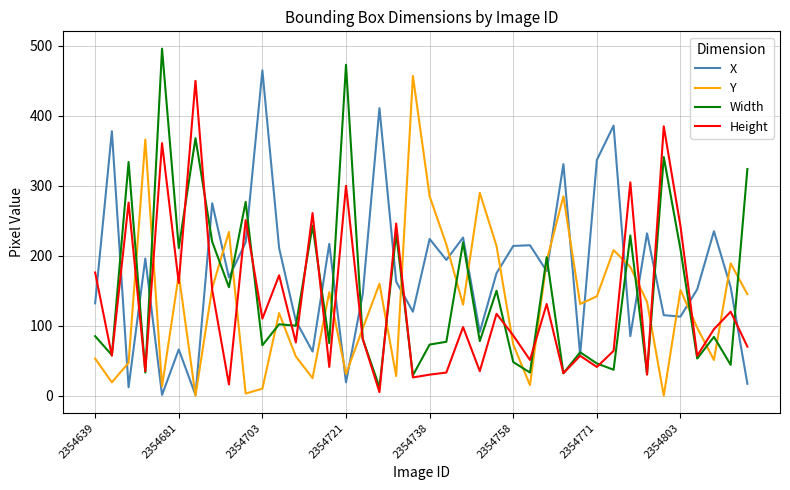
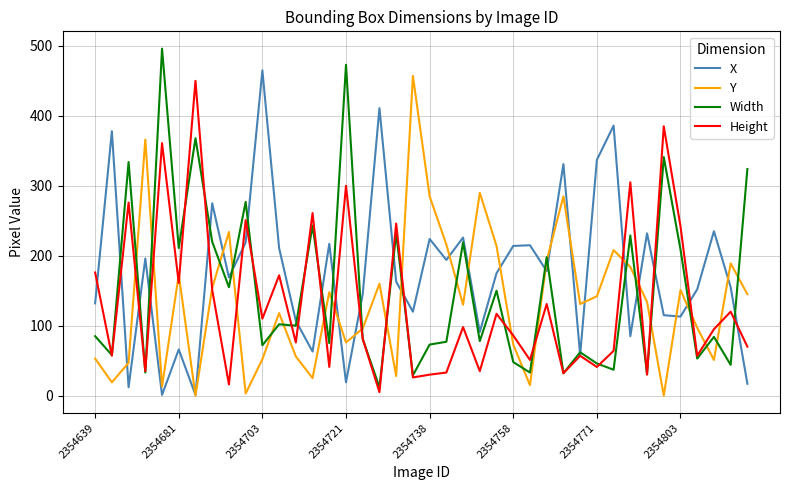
  {
    "X": {
      "2354639": 130,
      "2354681": 70,
      "2354703": 470,
      "2354721": 20,
      "2354738": 220,
      "2354758": 210,
      "2354771": 340,
      "2354803": 110
    },
    "Y": {
      "2354639": 50,
      "2354681": 170,
-     "2354703": 10,
-     "2354721": 30,
+     "2354703": 50,
+     "2354721": 80,
      "2354738": 290,
      "2354758": 70,
      "2354771": 140,
      "2354803": 150
    },
    "Width": {
      "2354639": 90,
      "2354681": 210,
      "2354703": 70,
      "2354721": 470,
      "2354738": 70,
      "2354758": 50,
      "2354771": 50,
      "2354803": 210
    },
    "Height": {
      "2354639": 180,
      "2354681": 160,
      "2354703": 110,
      "2354721": 300,
      "2354738": 30,
      "2354758": 90,
      "2354771": 40,
      "2354803": 240
    }
  }
